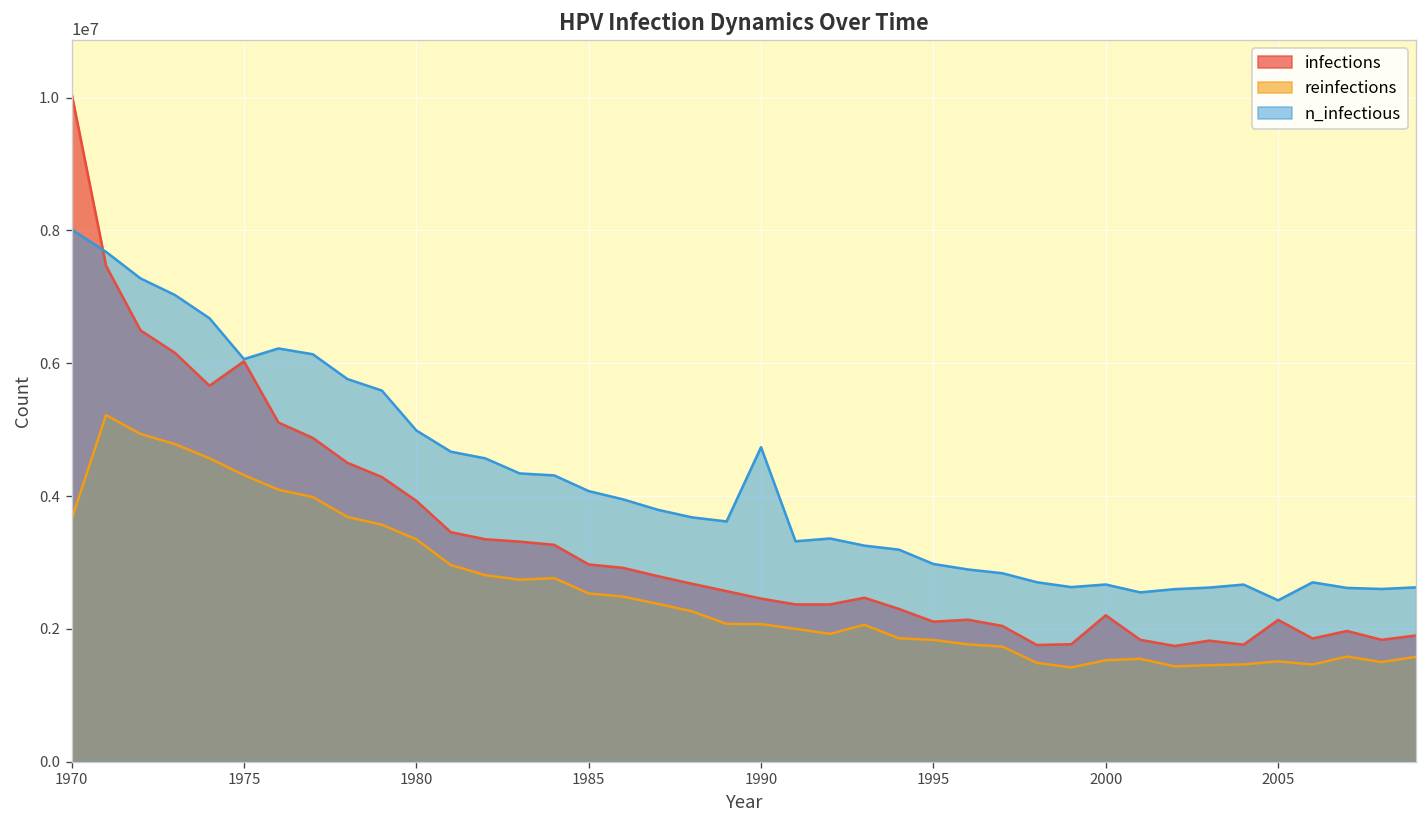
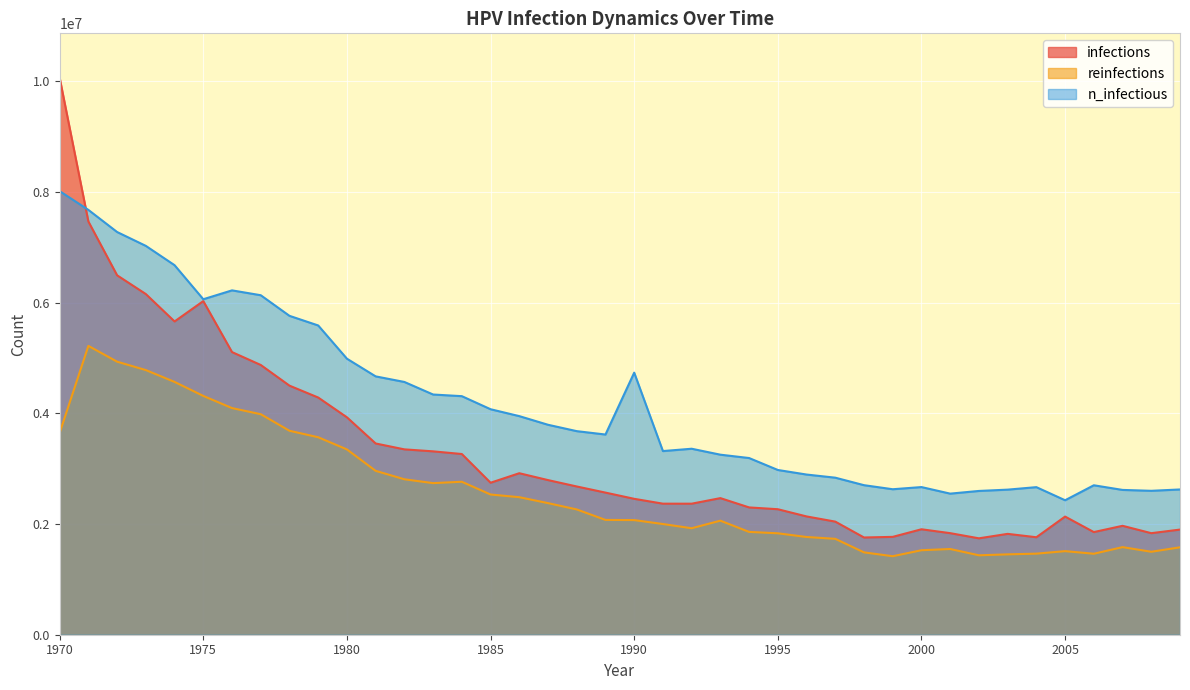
  {
    "infections": {
      "1970": 10100000,
      "1980": 3900000,
-     "1985": 3000000,
+     "1985": 2700000,
      "1990": 2500000,
-     "1995": 2100000,
-     "2000": 2200000,
+     "1995": 2300000,
+     "2000": 1900000,
      "2005": 2100000
    },
    "reinfections": {
      "1970": 3600000,
      "1975": 4300000,
      "1980": 3300000,
      "1985": 2500000,
      "1990": 2100000,
      "1995": 1800000,
      "2000": 1500000,
      "2005": 1500000
    },
    "n_infectious": {
      "1970": 8000000,
      "1980": 5000000,
      "1985": 4100000,
      "1990": 4700000,
      "1995": 3000000,
      "2000": 2700000,
      "2005": 2400000
    }
  }
